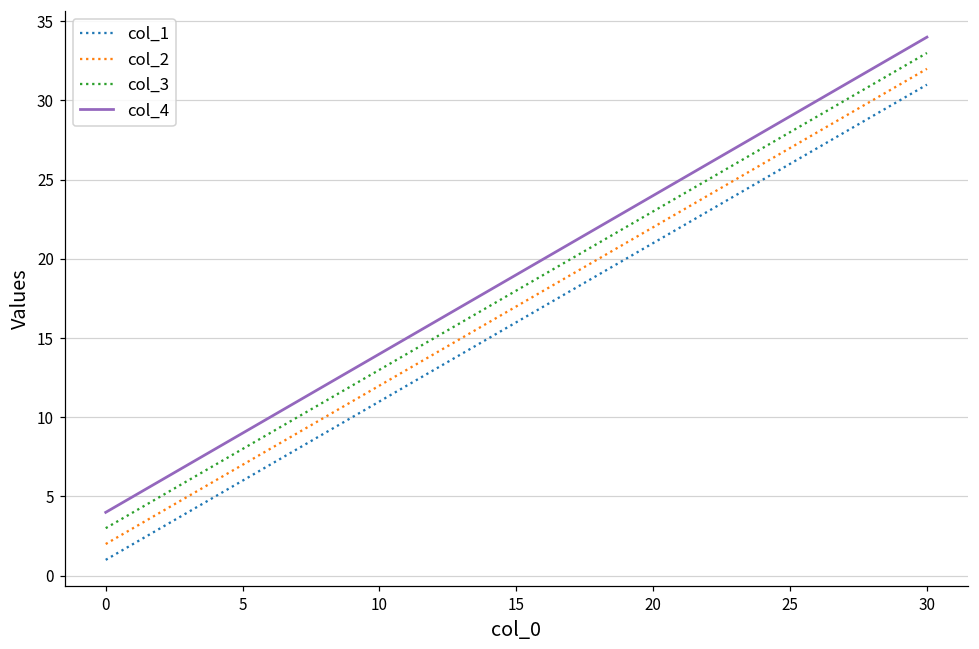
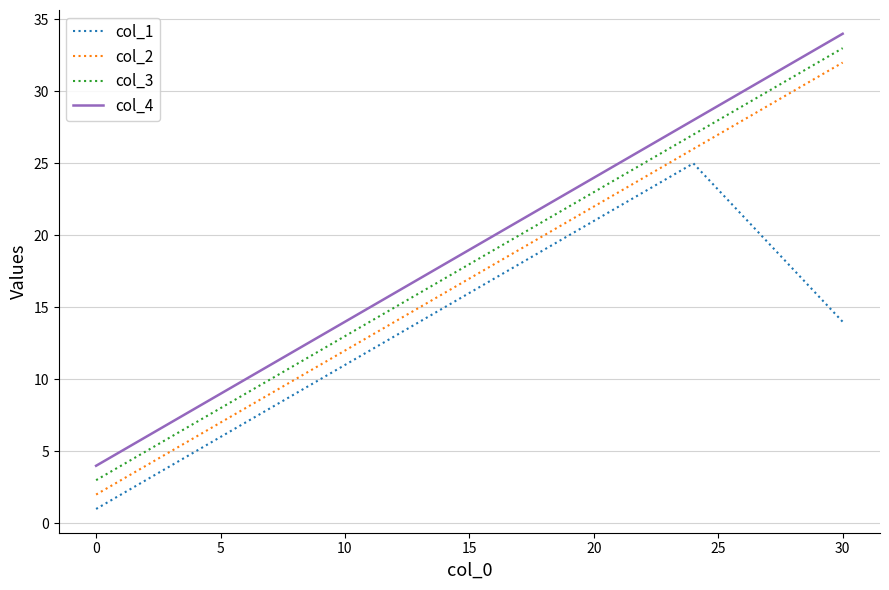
  {
    "col_1": {
      "0": 1,
-     "30": 31
+     "30": 14
    },
    "col_2": {
      "0": 2,
      "30": 32
    },
    "col_3": {
      "0": 3,
      "30": 33
    },
    "col_4": {
      "0": 4,
      "30": 34
    }
  }
